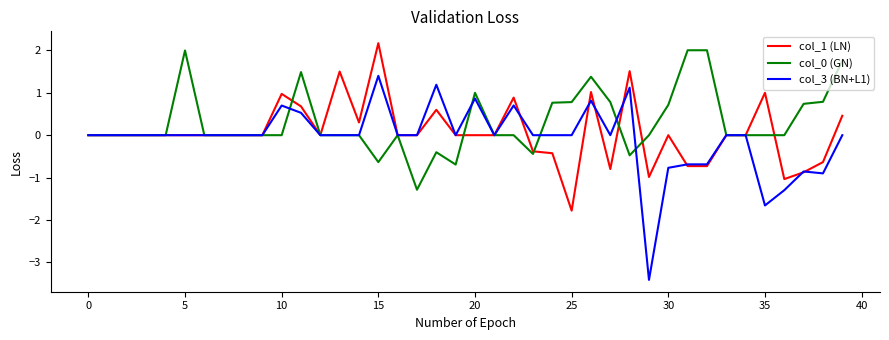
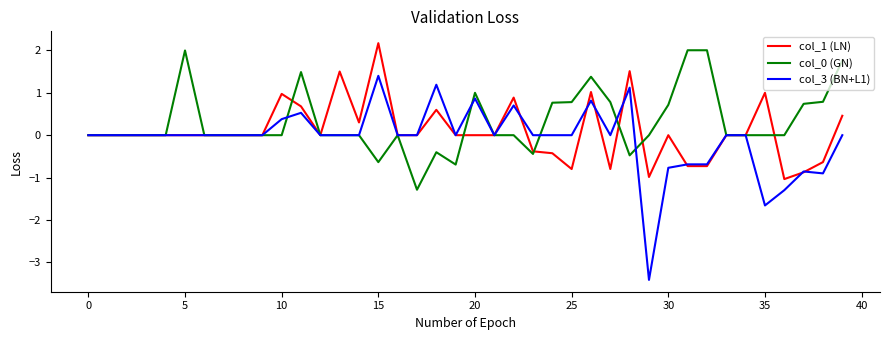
  {
    "col_1 (LN)": {
      "10": 1.0,
      "15": 2.2,
      "20": 0.0,
-     "25": -1.8,
+     "25": -0.8,
      "30": 0.0,
      "35": 1.0
    },
    "col_0 (GN)": {
      "5": 2.0,
      "10": 0.0,
      "15": -0.6,
      "20": 1.0,
      "25": 0.8,
      "30": 0.7,
      "35": 0.0
    },
    "col_3 (BN+L1)": {
-     "10": 0.7,
+     "10": 0.4,
      "15": 1.4,
      "20": 0.9,
      "25": 0.0,
      "30": -0.8,
      "35": -1.7
    }
  }
